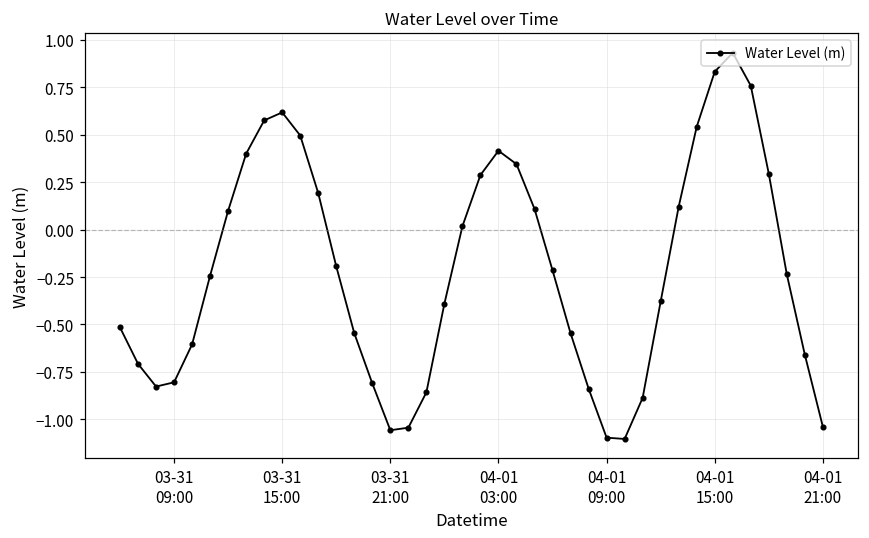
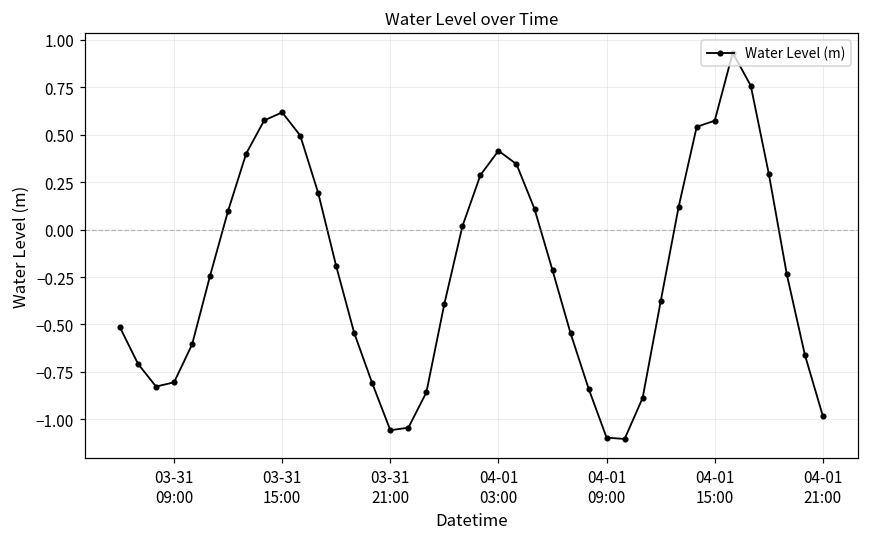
  {
    "03-31 09:00": -0.81,
    "03-31 15:00": 0.62,
    "03-31 21:00": -1.06,
    "04-01 03:00": 0.42,
    "04-01 09:00": -1.10,
-   "04-01 15:00": 0.83,
-   "04-01 21:00": -1.04
+   "04-01 15:00": 0.57,
+   "04-01 21:00": -0.98
  }
